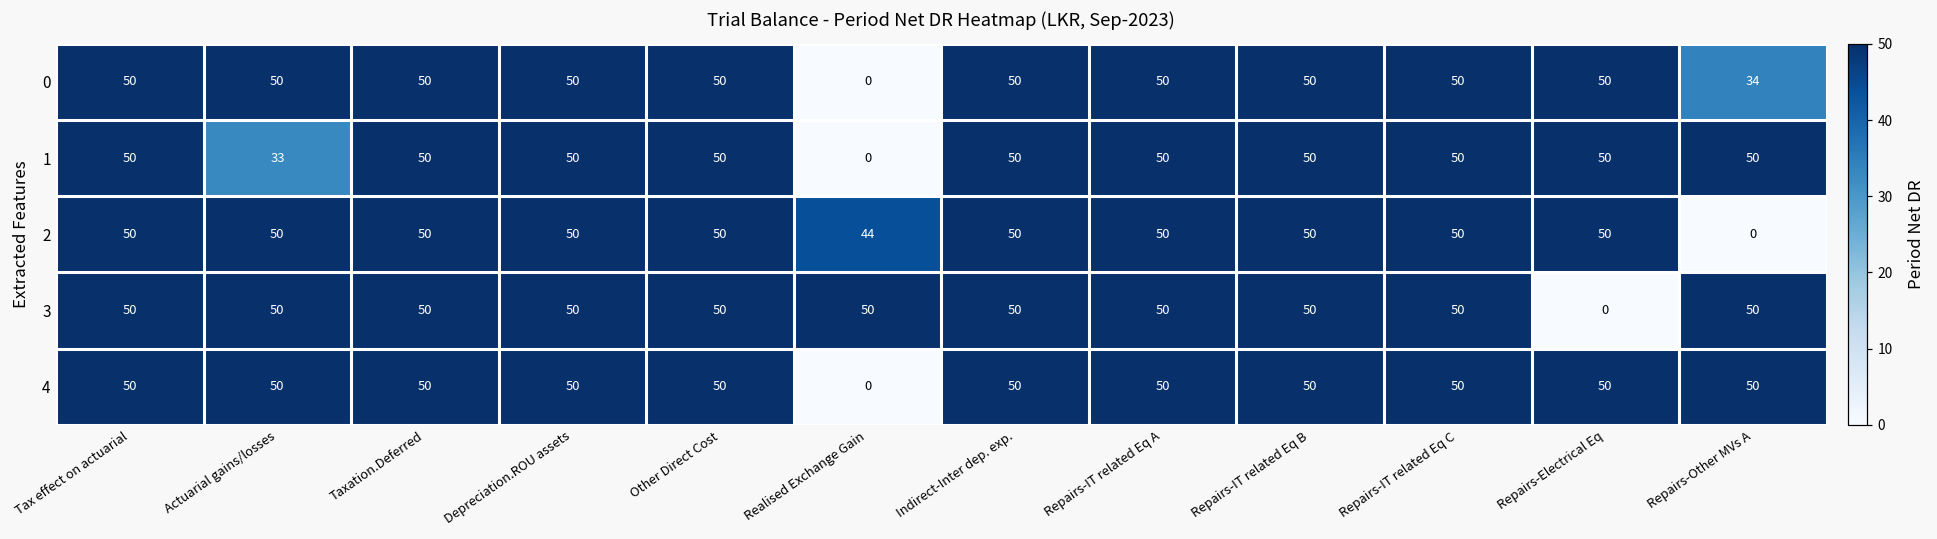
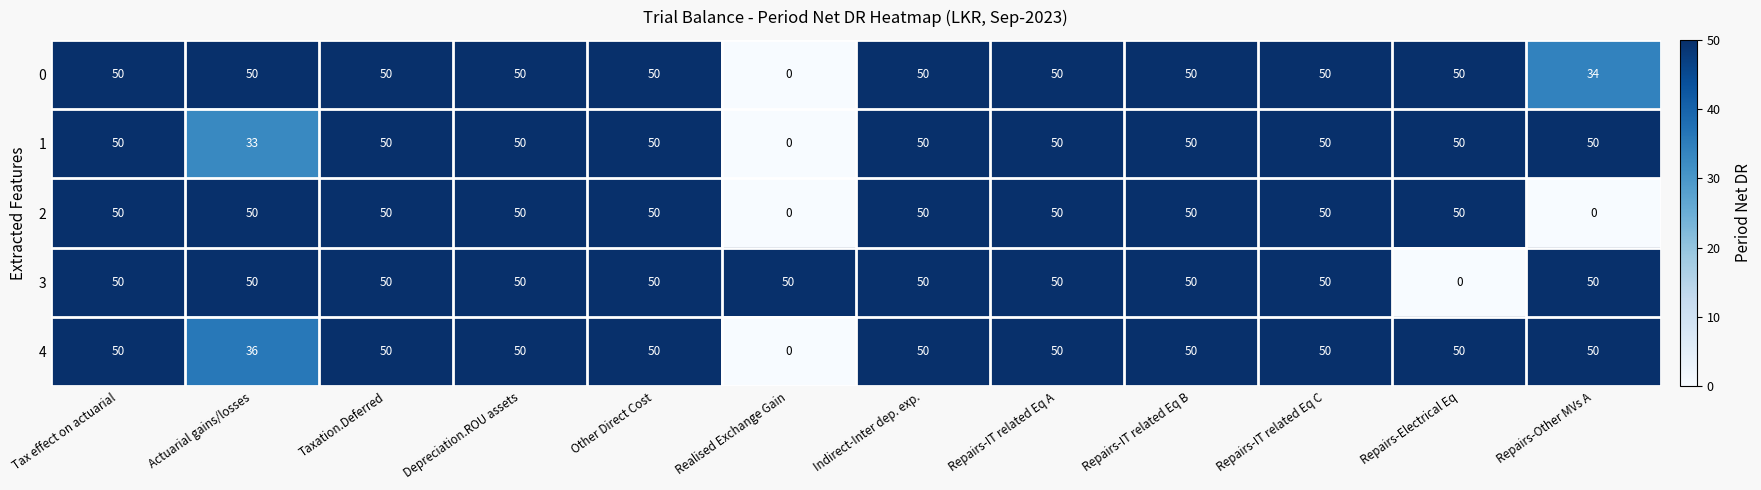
  {
    "0": {
      "Tax effect on actuarial": 50,
      "Actuarial gains/losses": 50,
      "Taxation.Deferred": 50,
      "Depreciation.ROU assets": 50,
      "Other Direct Cost": 50,
      "Realised Exchange Gain": 0,
      "Indirect-Inter dep. exp.": 50,
      "Repairs-IT related Eq A": 50,
      "Repairs-IT related Eq B": 50,
      "Repairs-IT related Eq C": 50,
      "Repairs-Electrical Eq": 50,
      "Repairs-Other MVs A": 34
    },
    "1": {
      "Tax effect on actuarial": 50,
      "Actuarial gains/losses": 33,
      "Taxation.Deferred": 50,
      "Depreciation.ROU assets": 50,
      "Other Direct Cost": 50,
      "Realised Exchange Gain": 0,
      "Indirect-Inter dep. exp.": 50,
      "Repairs-IT related Eq A": 50,
      "Repairs-IT related Eq B": 50,
      "Repairs-IT related Eq C": 50,
      "Repairs-Electrical Eq": 50,
      "Repairs-Other MVs A": 50
    },
    "2": {
      "Tax effect on actuarial": 50,
      "Actuarial gains/losses": 50,
      "Taxation.Deferred": 50,
      "Depreciation.ROU assets": 50,
      "Other Direct Cost": 50,
-     "Realised Exchange Gain": 44,
+     "Realised Exchange Gain": 0,
      "Indirect-Inter dep. exp.": 50,
      "Repairs-IT related Eq A": 50,
      "Repairs-IT related Eq B": 50,
      "Repairs-IT related Eq C": 50,
      "Repairs-Electrical Eq": 50,
      "Repairs-Other MVs A": 0
    },
    "3": {
      "Tax effect on actuarial": 50,
      "Actuarial gains/losses": 50,
      "Taxation.Deferred": 50,
      "Depreciation.ROU assets": 50,
      "Other Direct Cost": 50,
      "Realised Exchange Gain": 50,
      "Indirect-Inter dep. exp.": 50,
      "Repairs-IT related Eq A": 50,
      "Repairs-IT related Eq B": 50,
      "Repairs-IT related Eq C": 50,
      "Repairs-Electrical Eq": 0,
      "Repairs-Other MVs A": 50
    },
    "4": {
      "Tax effect on actuarial": 50,
-     "Actuarial gains/losses": 50,
+     "Actuarial gains/losses": 36,
      "Taxation.Deferred": 50,
      "Depreciation.ROU assets": 50,
      "Other Direct Cost": 50,
      "Realised Exchange Gain": 0,
      "Indirect-Inter dep. exp.": 50,
      "Repairs-IT related Eq A": 50,
      "Repairs-IT related Eq B": 50,
      "Repairs-IT related Eq C": 50,
      "Repairs-Electrical Eq": 50,
      "Repairs-Other MVs A": 50
    }
  }
